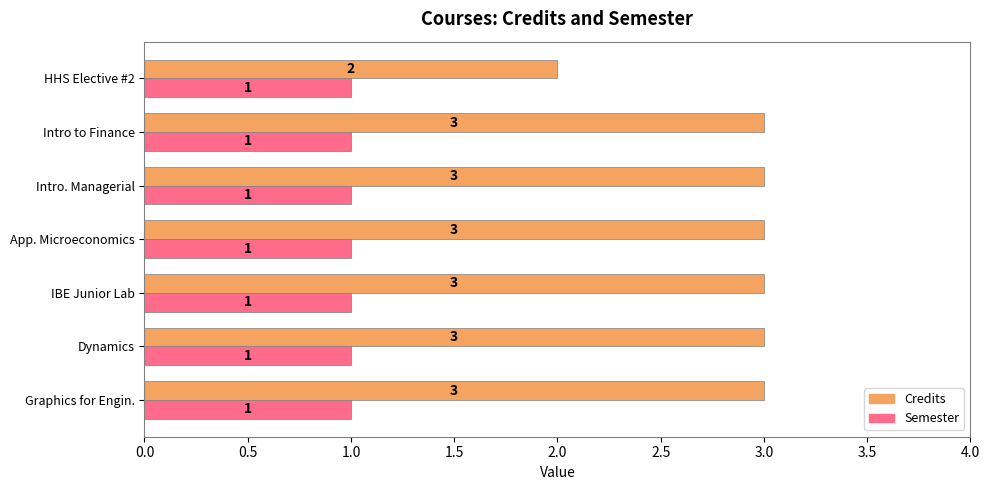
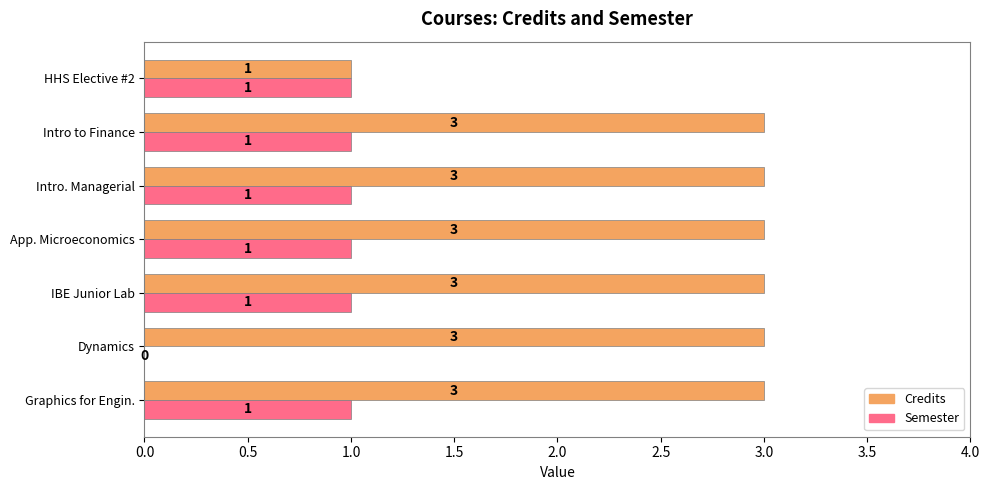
  {
    "Credits": {
-     "HHS Elective #2": 2,
+     "HHS Elective #2": 1,
      "Intro to Finance": 3,
      "Intro. Managerial": 3,
      "App. Microeconomics": 3,
      "IBE Junior Lab": 3,
      "Dynamics": 3,
      "Graphics for Engin.": 3
    },
    "Semester": {
      "HHS Elective #2": 1,
      "Intro to Finance": 1,
      "Intro. Managerial": 1,
      "App. Microeconomics": 1,
      "IBE Junior Lab": 1,
-     "Dynamics": 1,
+     "Dynamics": 0,
      "Graphics for Engin.": 1
    }
  }
